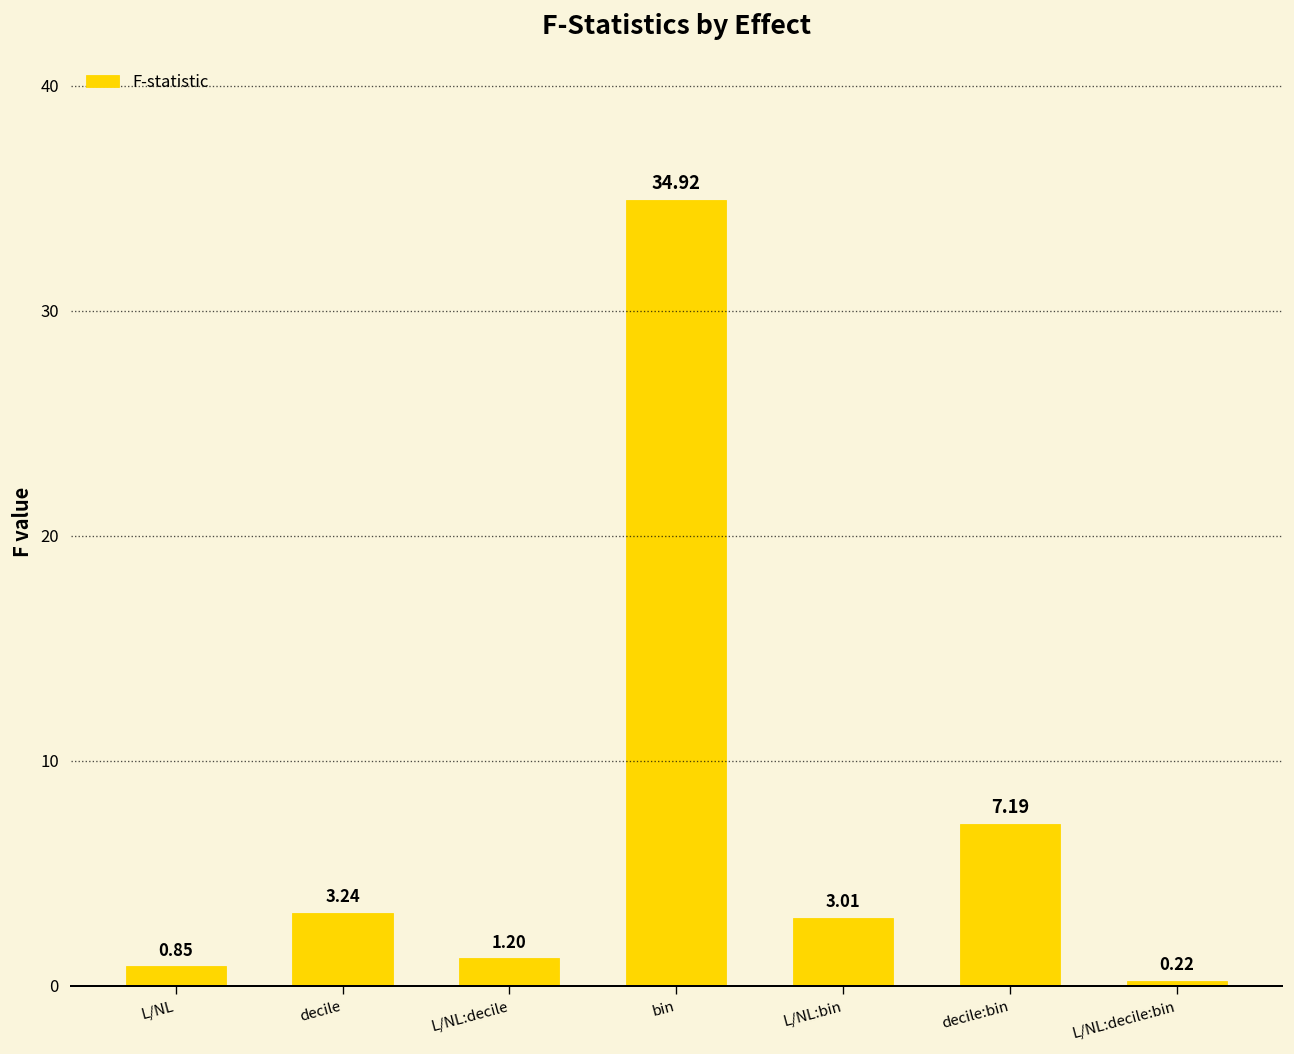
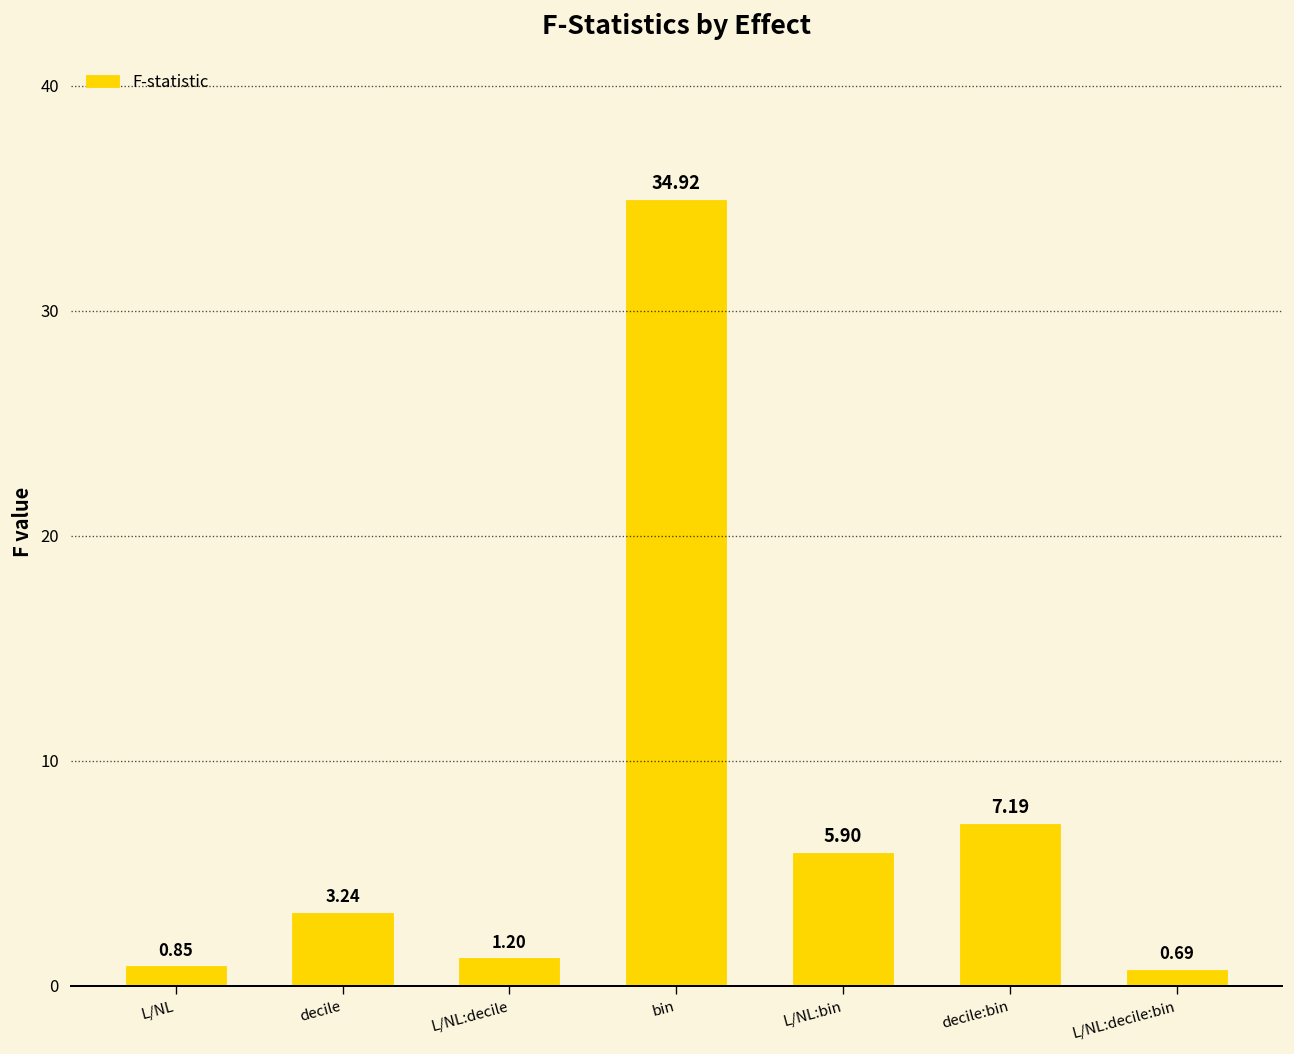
  {
    "L/NL": 0.85,
    "decile": 3.24,
    "L/NL:decile": 1.20,
    "bin": 34.92,
-   "L/NL:bin": 3.01,
+   "L/NL:bin": 5.90,
    "decile:bin": 7.19,
-   "L/NL:decile:bin": 0.22
+   "L/NL:decile:bin": 0.69
  }
